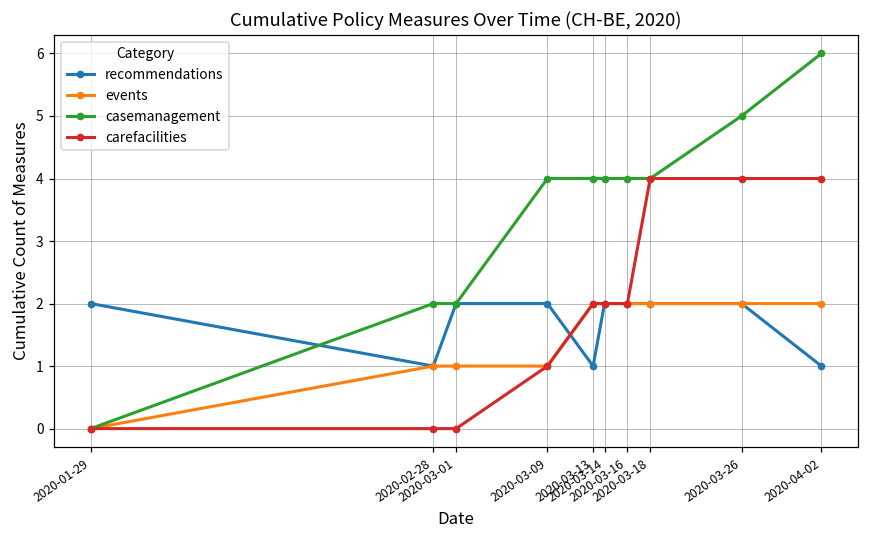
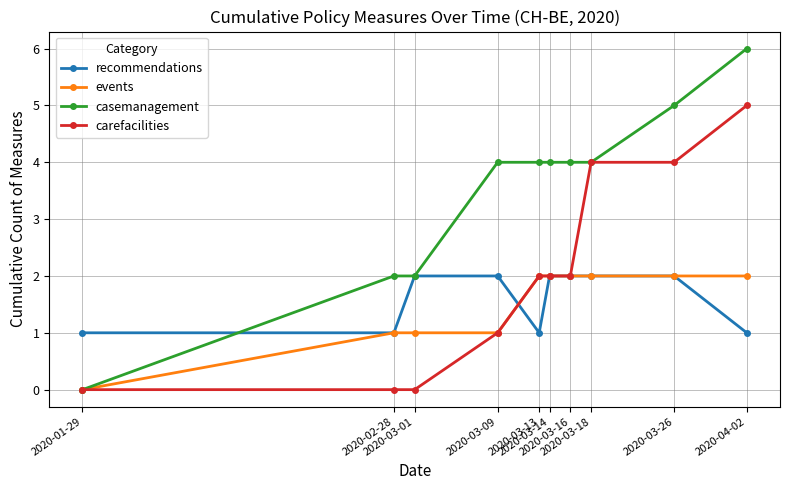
  {
    "recommendations": {
-     "2020-01-29": 2,
+     "2020-01-29": 1,
      "2020-03-09": 2,
      "2020-03-13": 1,
      "2020-04-02": 1
    },
    "events": {
      "2020-03-01": 1,
      "2020-04-02": 2
    },
    "casemanagement": {
      "2020-02-28": 2,
      "2020-03-09": 4,
      "2020-03-13": 4,
      "2020-03-14": 4,
      "2020-03-16": 4,
      "2020-03-26": 5,
      "2020-04-02": 6
    },
    "carefacilities": {
      "2020-02-28": 0,
      "2020-03-01": 0,
      "2020-03-26": 4,
-     "2020-04-02": 4
+     "2020-04-02": 5
    }
  }
